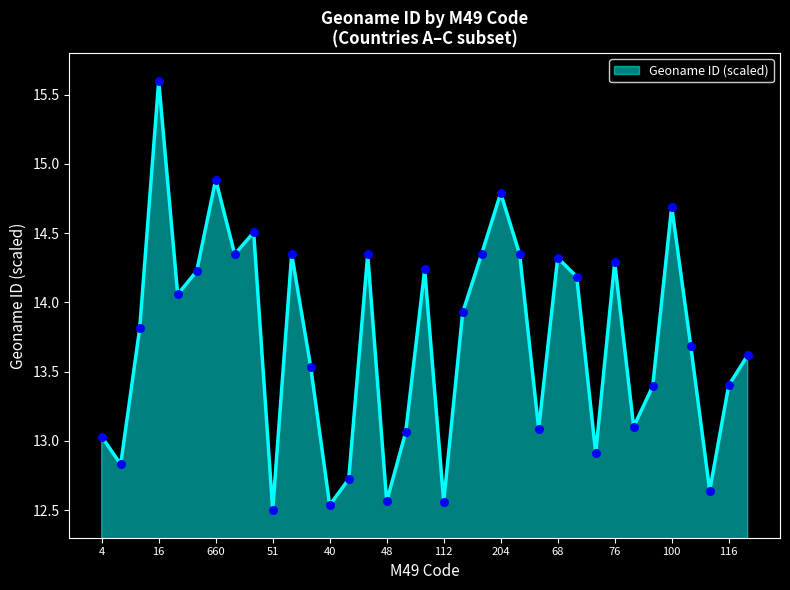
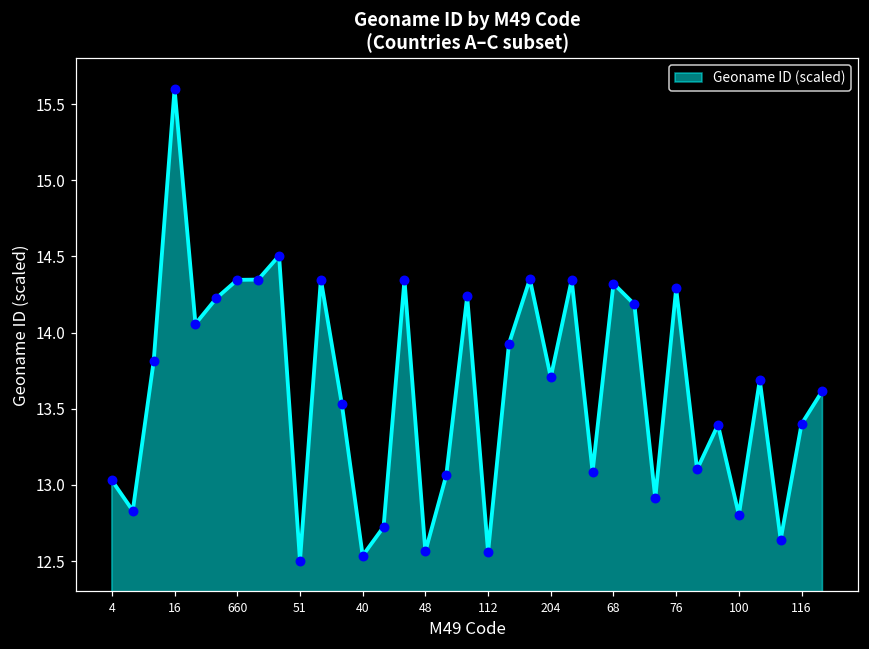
  {
-   "660": 14.89,
+   "660": 14.35,
    "51": 12.50,
    "40": 12.54,
    "48": 12.56,
    "112": 12.56,
-   "204": 14.79,
+   "204": 13.71,
    "68": 14.32,
    "76": 14.29,
-   "100": 14.69,
+   "100": 12.80,
    "116": 13.40
  }
